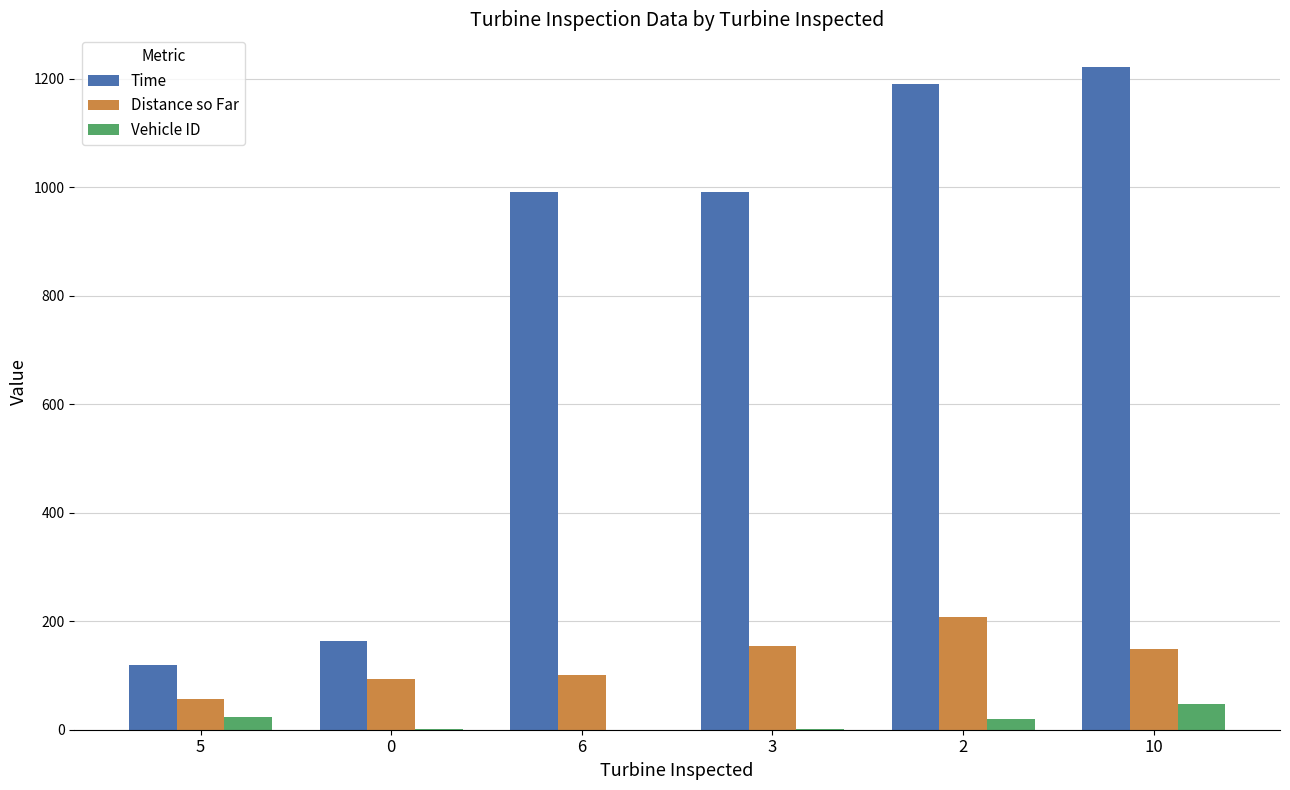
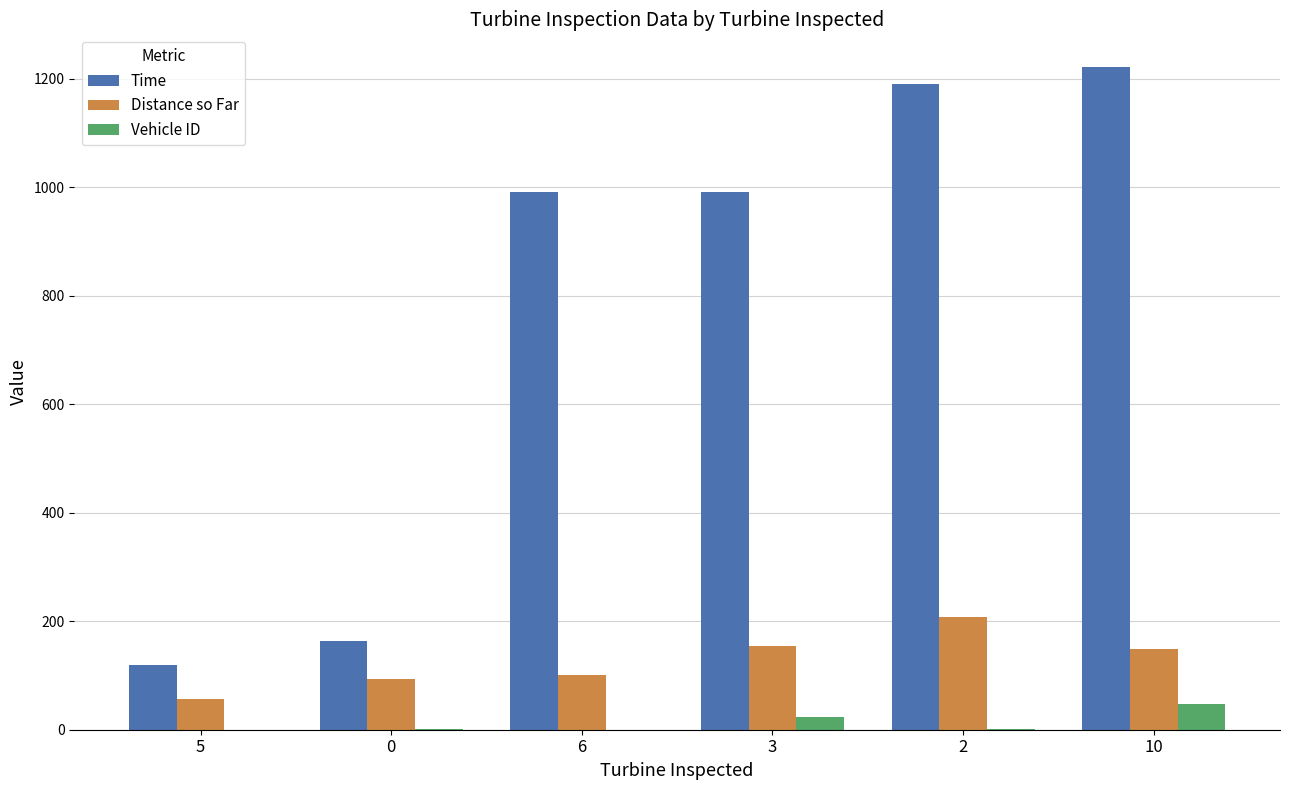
  {
    "Time": {
      "5": 120,
      "0": 160,
      "6": 990,
      "3": 990,
      "2": 1190,
      "10": 1220
    },
    "Distance so Far": {
      "5": 60,
      "0": 90,
      "6": 100,
      "3": 150,
      "2": 210,
      "10": 150
    },
    "Vehicle ID": {
-     "5": 20,
+     "5": 0,
      "6": 0,
-     "3": 0,
-     "2": 20,
+     "3": 20,
+     "2": 0,
      "10": 50
    }
  }
